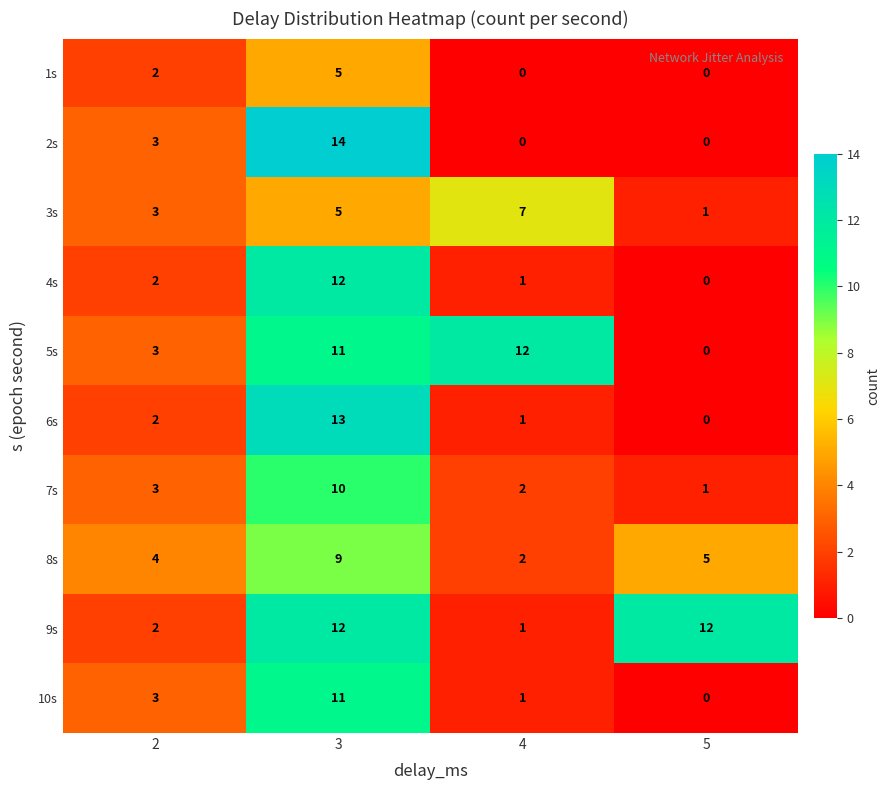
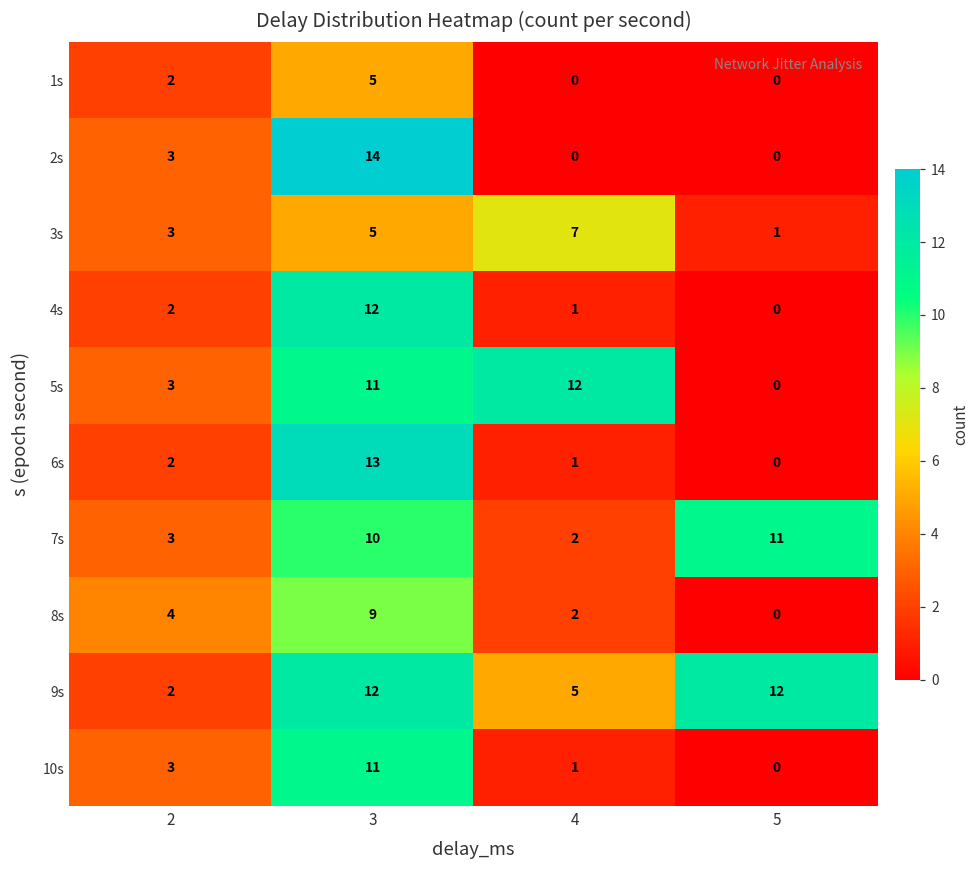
  {
    "1s": {
      "2": 2,
      "3": 5,
      "4": 0
    },
    "2s": {
      "2": 3,
      "3": 14,
      "4": 0,
      "5": 0
    },
    "3s": {
      "2": 3,
      "3": 5,
      "4": 7,
      "5": 1
    },
    "4s": {
      "2": 2,
      "3": 12,
      "4": 1,
      "5": 0
    },
    "5s": {
      "2": 3,
      "3": 11,
      "4": 12,
      "5": 0
    },
    "6s": {
      "2": 2,
      "3": 13,
      "4": 1,
      "5": 0
    },
    "7s": {
      "2": 3,
      "3": 10,
      "4": 2,
-     "5": 1
+     "5": 11
    },
    "8s": {
      "2": 4,
      "3": 9,
      "4": 2,
-     "5": 5
+     "5": 0
    },
    "9s": {
      "2": 2,
      "3": 12,
-     "4": 1,
+     "4": 5,
      "5": 12
    },
    "10s": {
      "2": 3,
      "3": 11,
      "4": 1,
      "5": 0
    }
  }
